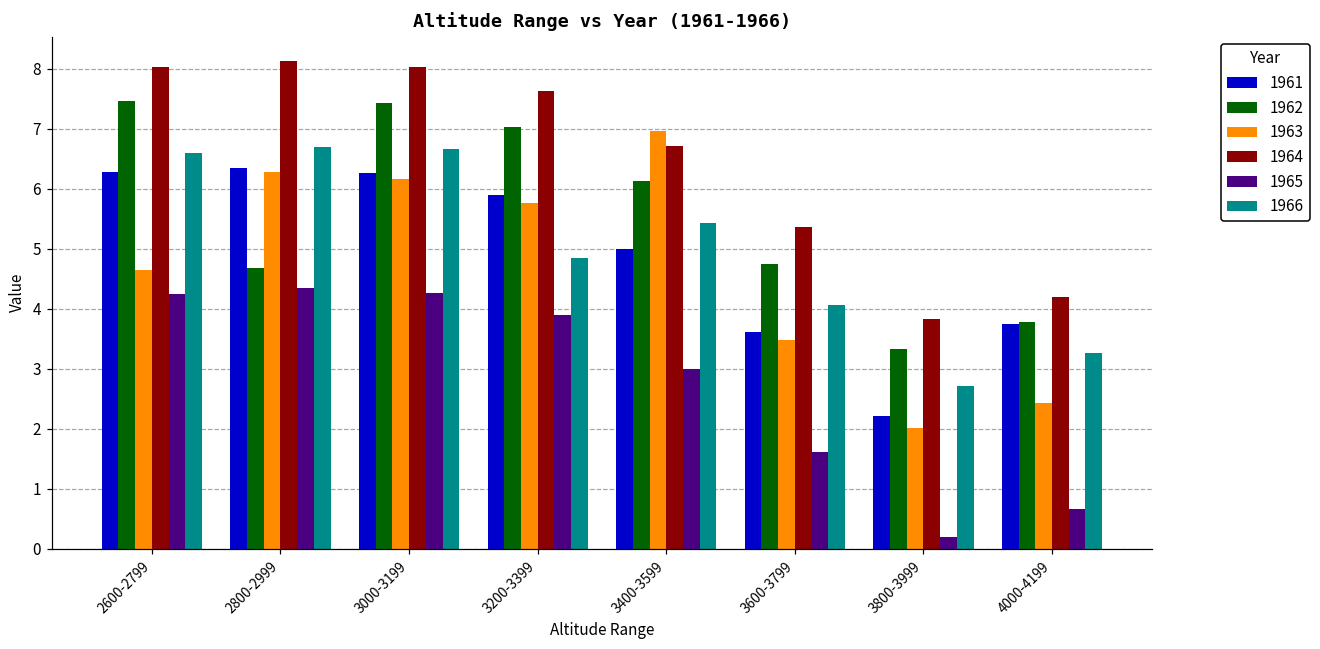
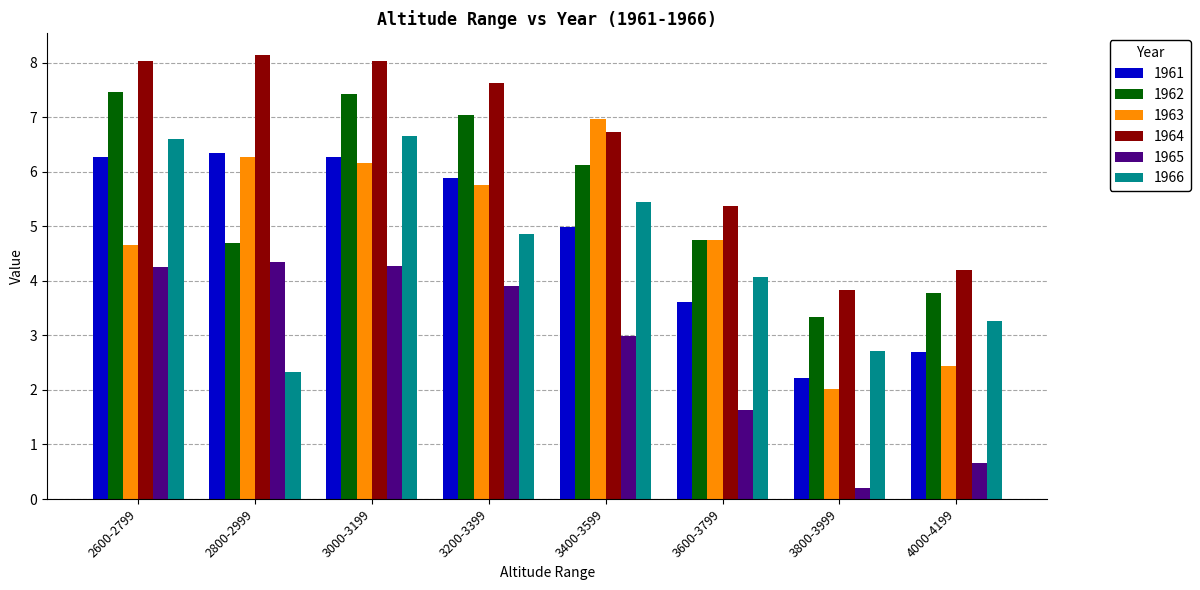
  {
    "1961": {
      "2600-2799": 6.3,
      "2800-2999": 6.3,
      "3000-3199": 6.3,
      "3200-3399": 5.9,
      "3400-3599": 5.0,
      "3600-3799": 3.6,
      "3800-3999": 2.2,
-     "4000-4199": 3.7
+     "4000-4199": 2.7
    },
    "1962": {
      "2600-2799": 7.5,
      "2800-2999": 4.7,
      "3000-3199": 7.4,
      "3200-3399": 7.0,
      "3400-3599": 6.1,
      "3600-3799": 4.8,
      "3800-3999": 3.3,
      "4000-4199": 3.8
    },
    "1963": {
      "2600-2799": 4.7,
      "2800-2999": 6.3,
      "3000-3199": 6.2,
      "3200-3399": 5.8,
      "3400-3599": 7.0,
-     "3600-3799": 3.5,
+     "3600-3799": 4.8,
      "3800-3999": 2.0,
      "4000-4199": 2.4
    },
    "1964": {
      "2600-2799": 8.0,
      "2800-2999": 8.1,
      "3000-3199": 8.0,
      "3200-3399": 7.6,
      "3400-3599": 6.7,
      "3600-3799": 5.4,
      "3800-3999": 3.8,
      "4000-4199": 4.2
    },
    "1965": {
      "2600-2799": 4.3,
      "2800-2999": 4.3,
      "3000-3199": 4.3,
      "3200-3399": 3.9,
      "3400-3599": 3.0,
      "3600-3799": 1.6,
      "3800-3999": 0.2,
      "4000-4199": 0.7
    },
    "1966": {
      "2600-2799": 6.6,
-     "2800-2999": 6.7,
+     "2800-2999": 2.3,
      "3000-3199": 6.7,
      "3200-3399": 4.9,
      "3400-3599": 5.4,
      "3600-3799": 4.1,
      "3800-3999": 2.7,
      "4000-4199": 3.3
    }
  }
